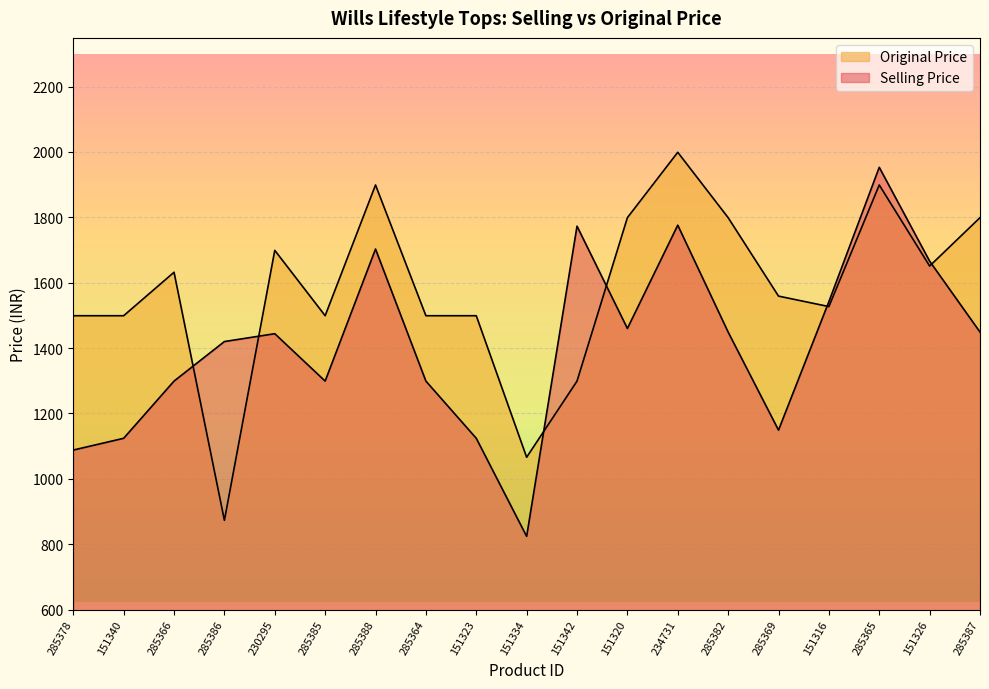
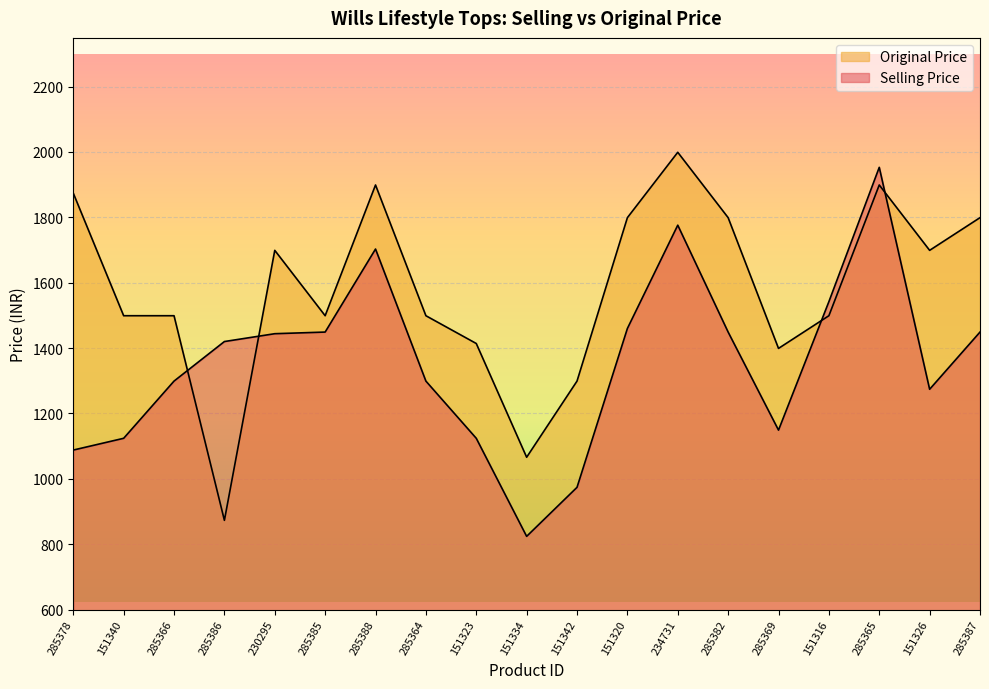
  {
    "Original Price": {
-     "285378": 1500,
+     "285378": 1870,
      "151340": 1500,
-     "285366": 1630,
+     "285366": 1500,
      "285386": 870,
      "230295": 1700,
      "285385": 1500,
      "285388": 1900,
      "285364": 1500,
-     "151323": 1500,
+     "151323": 1410,
      "151334": 1070,
      "151342": 1300,
      "151320": 1800,
      "234731": 2000,
      "285382": 1800,
-     "285369": 1560,
-     "151316": 1530,
+     "285369": 1400,
+     "151316": 1500,
      "285365": 1900,
-     "151326": 1650,
+     "151326": 1700,
      "285387": 1800
    },
    "Selling Price": {
      "285378": 1090,
      "151340": 1120,
      "285366": 1300,
      "285386": 1420,
      "230295": 1440,
-     "285385": 1300,
+     "285385": 1450,
      "285388": 1700,
      "285364": 1300,
      "151323": 1120,
      "151334": 820,
-     "151342": 1770,
+     "151342": 970,
      "151320": 1460,
      "234731": 1780,
      "285382": 1450,
      "285369": 1150,
      "151316": 1540,
      "285365": 1950,
-     "151326": 1670,
+     "151326": 1270,
      "285387": 1450
    }
  }
